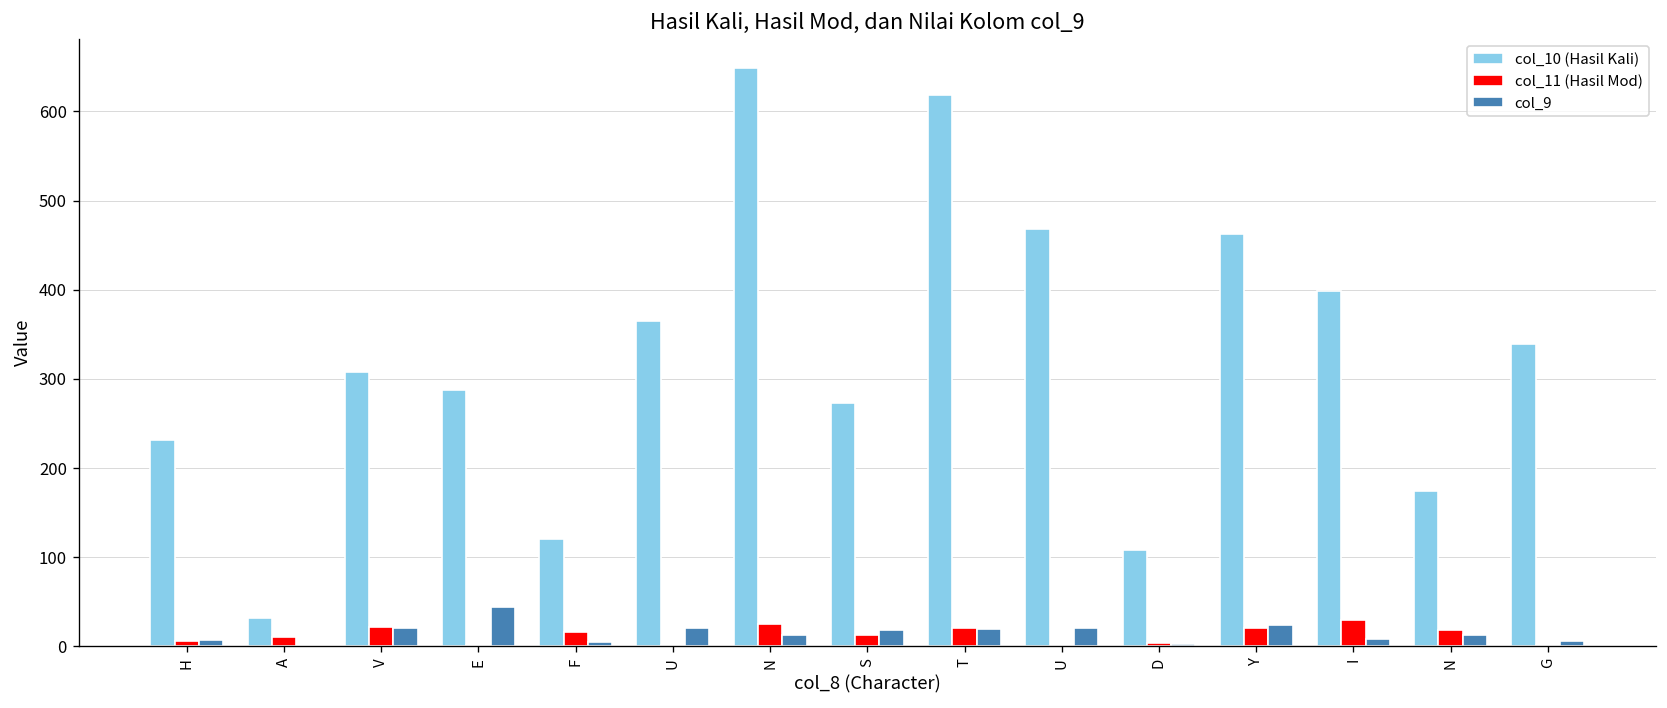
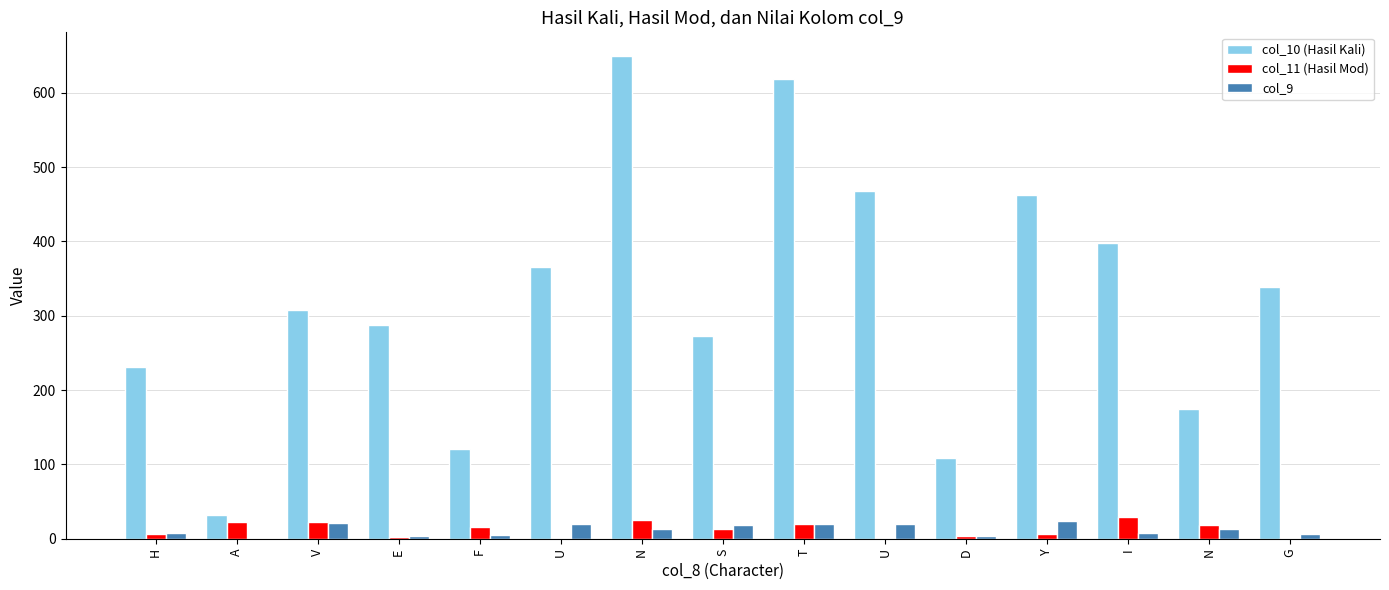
  {
    "col_10 (Hasil Kali)": {
      "H": 230,
      "A": 30,
      "V": 310,
      "E": 290,
      "F": 120,
      "S": 270,
      "T": 620,
      "D": 110,
      "Y": 460,
      "I": 400,
      "G": 340
    },
    "col_11 (Hasil Mod)": {
      "H": 10,
-     "A": 10,
+     "A": 20,
      "V": 20,
      "F": 20,
      "S": 10,
      "T": 20,
      "D": 0,
-     "Y": 20,
+     "Y": 10,
      "I": 30
    },
    "col_9": {
      "H": 10,
      "A": 0,
      "V": 20,
-     "E": 40,
+     "E": 0,
      "F": 10,
      "S": 20,
      "T": 20,
      "Y": 20,
      "I": 10,
      "G": 10
    }
  }
